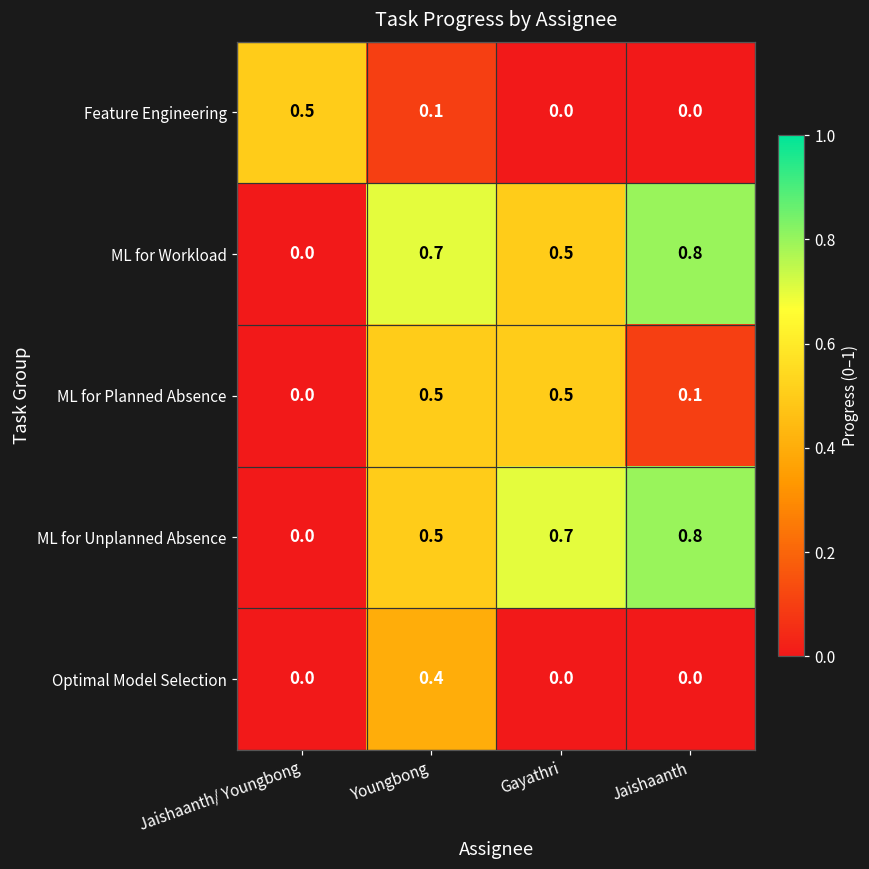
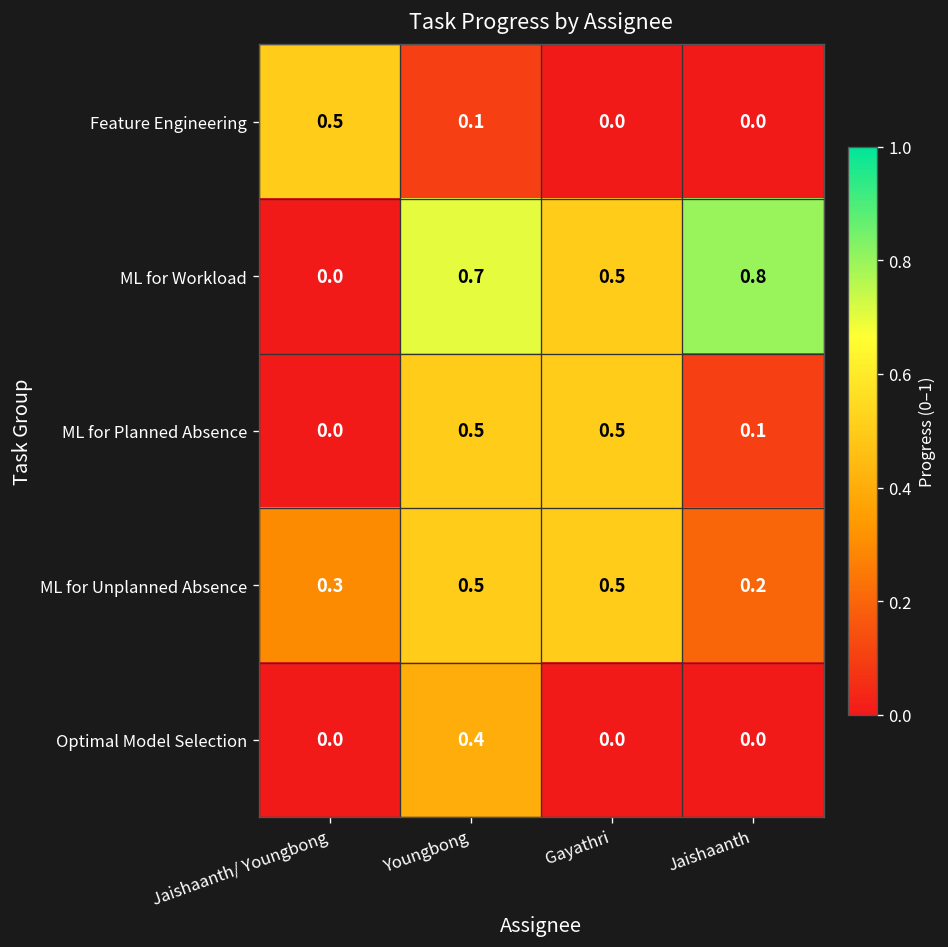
  {
    "Feature Engineering": {
      "Jaishaanth/ Youngbong": 0.5,
      "Youngbong": 0.1,
      "Gayathri": 0.0,
      "Jaishaanth": 0.0
    },
    "ML for Workload": {
      "Jaishaanth/ Youngbong": 0.0,
      "Youngbong": 0.7,
      "Gayathri": 0.5,
      "Jaishaanth": 0.8
    },
    "ML for Planned Absence": {
      "Jaishaanth/ Youngbong": 0.0,
      "Youngbong": 0.5,
      "Gayathri": 0.5,
      "Jaishaanth": 0.1
    },
    "ML for Unplanned Absence": {
-     "Jaishaanth/ Youngbong": 0.0,
+     "Jaishaanth/ Youngbong": 0.3,
      "Youngbong": 0.5,
-     "Gayathri": 0.7,
-     "Jaishaanth": 0.8
+     "Gayathri": 0.5,
+     "Jaishaanth": 0.2
    },
    "Optimal Model Selection": {
      "Jaishaanth/ Youngbong": 0.0,
      "Youngbong": 0.4,
      "Gayathri": 0.0,
      "Jaishaanth": 0.0
    }
  }
